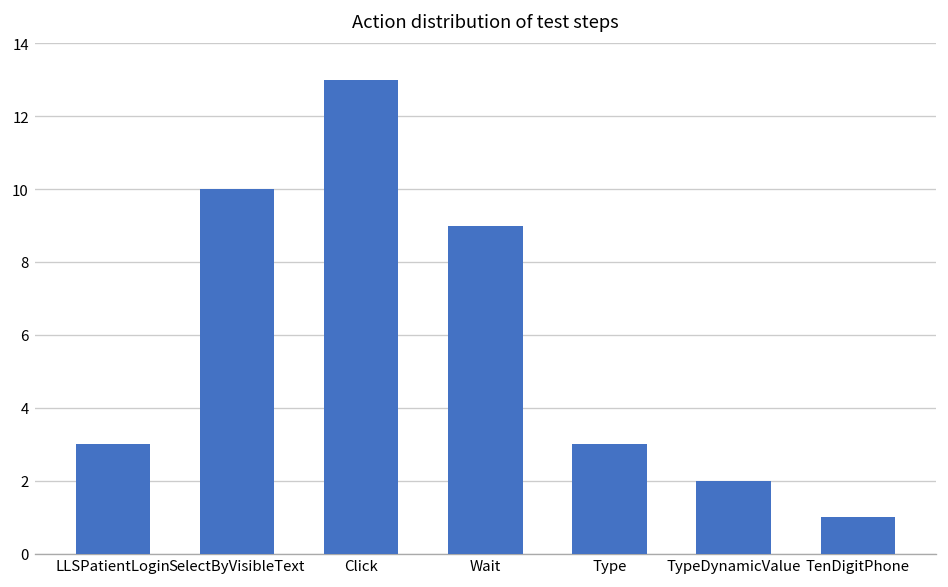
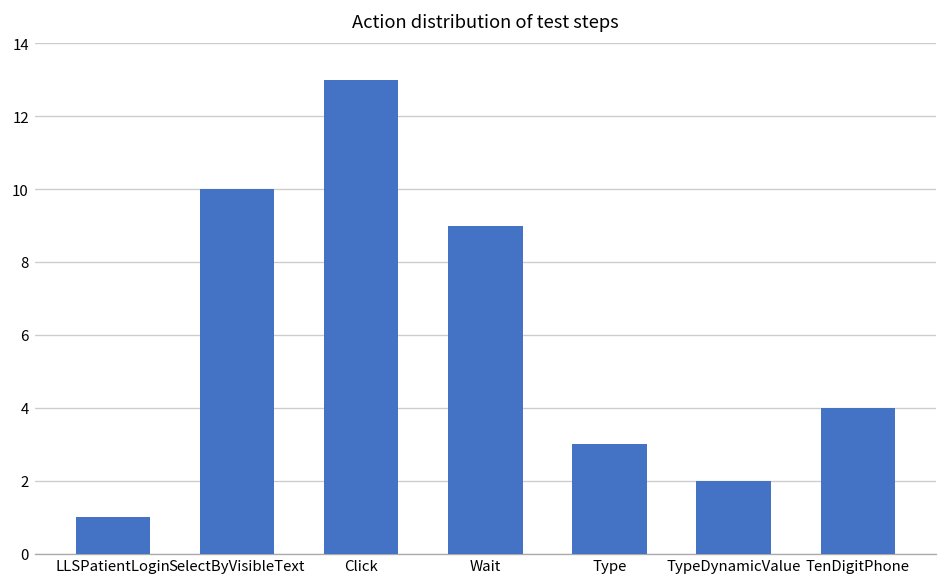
  {
-   "LLSPatientLogin": 3,
+   "LLSPatientLogin": 1,
    "SelectByVisibleText": 10,
    "Click": 13,
    "Wait": 9,
    "Type": 3,
    "TypeDynamicValue": 2,
-   "TenDigitPhone": 1
+   "TenDigitPhone": 4
  }
